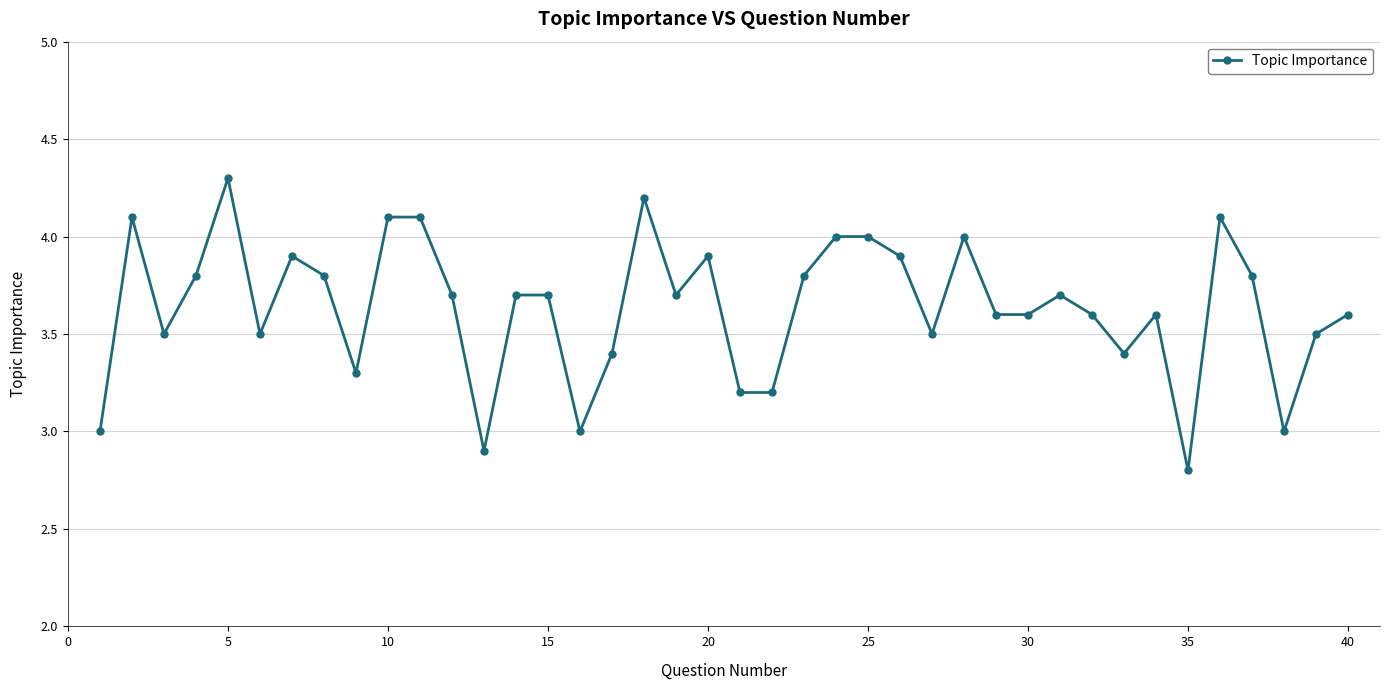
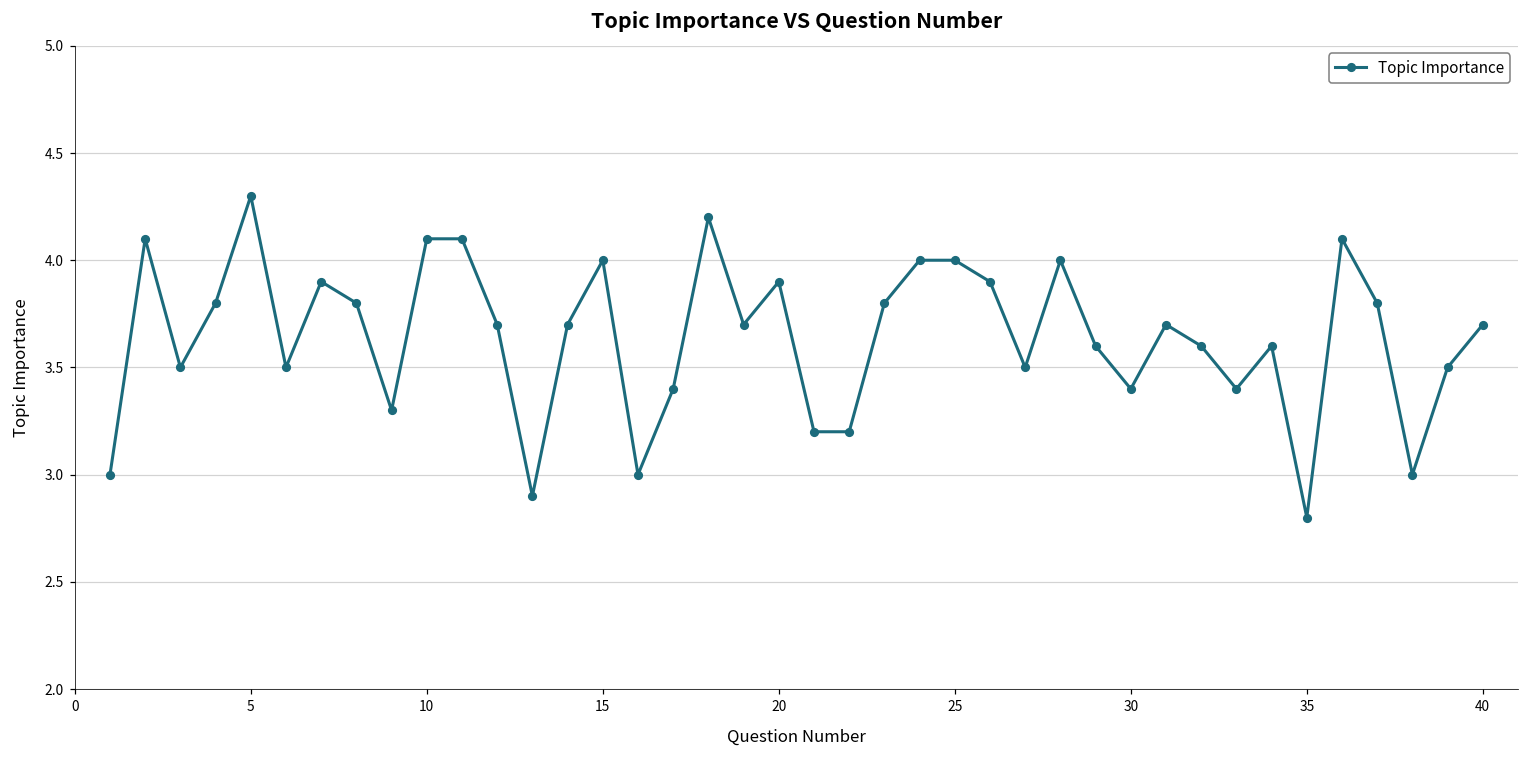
  {
    "5": 4.3,
    "10": 4.1,
-   "15": 3.7,
+   "15": 4.0,
    "20": 3.9,
    "25": 4.0,
-   "30": 3.6,
+   "30": 3.4,
    "35": 2.8,
-   "40": 3.6
+   "40": 3.7
  }
